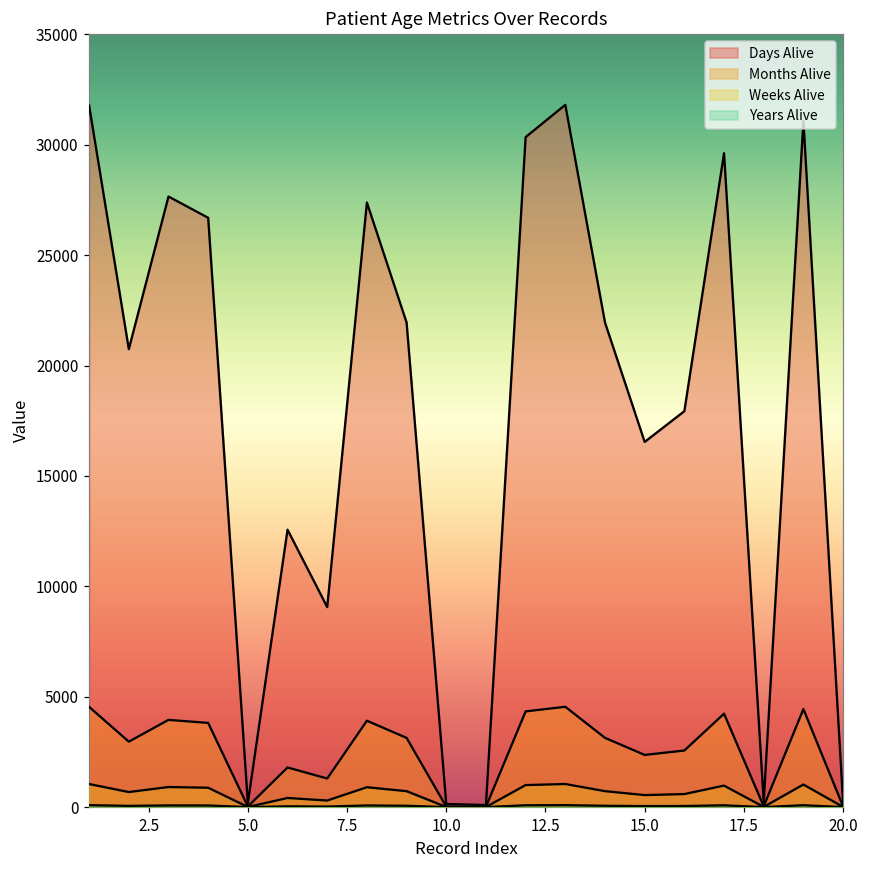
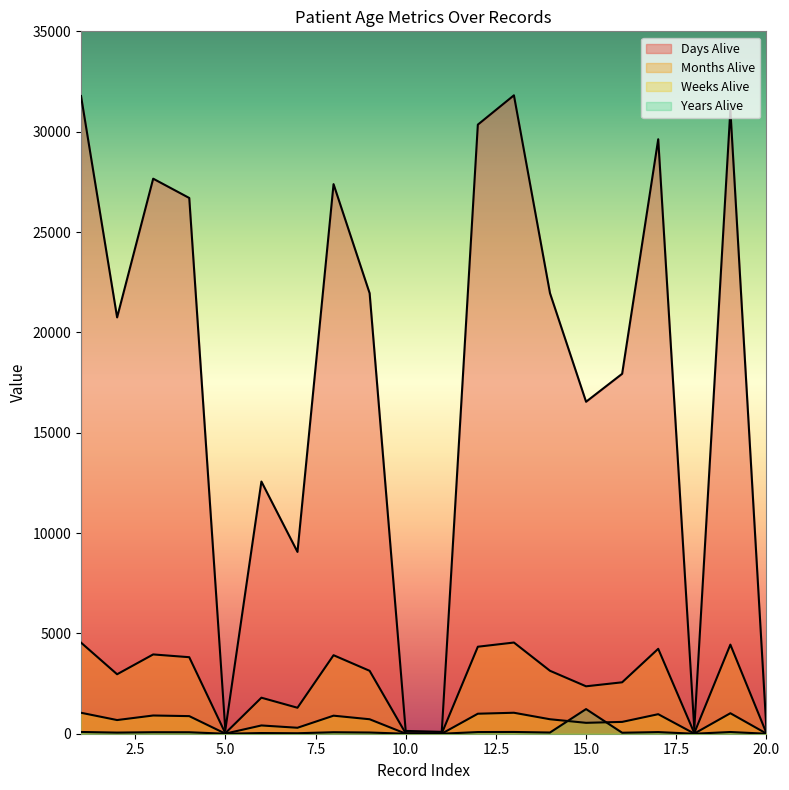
  {
    "Years Alive": {
-     "15.0": 0
+     "15.0": 1200
    }
  }
